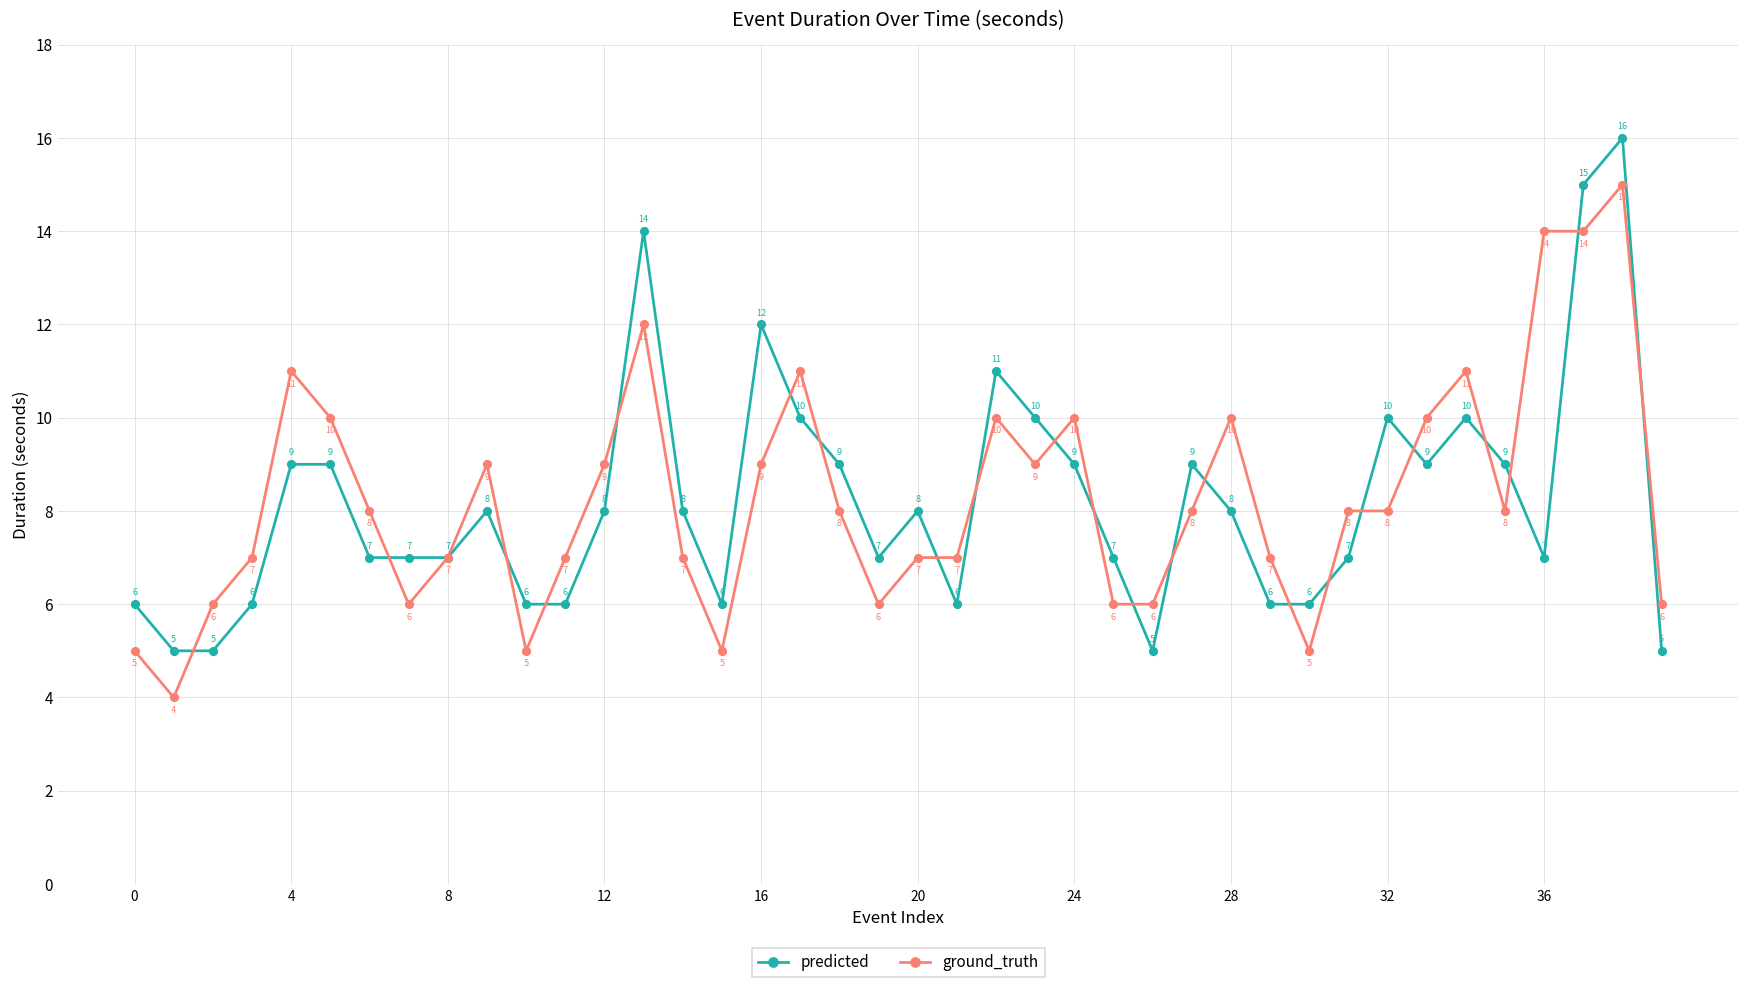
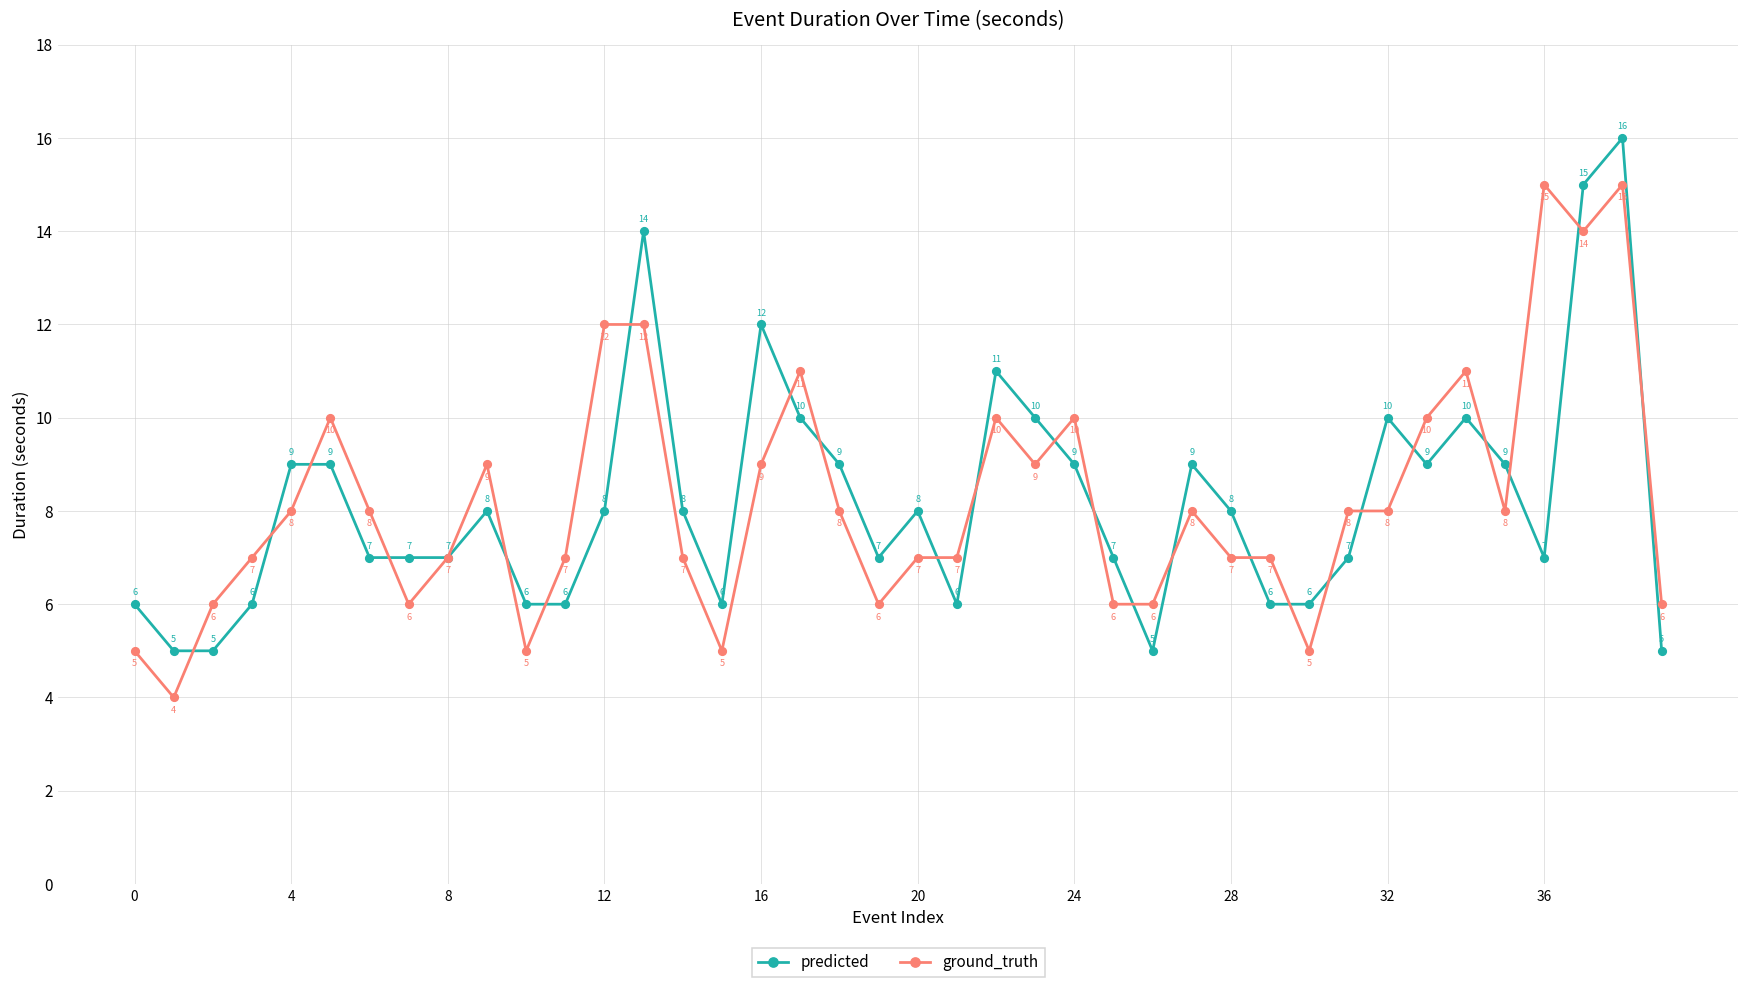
  {
    "predicted": {
      "0": 6,
      "4": 9,
      "12": 8,
      "16": 12,
      "20": 8,
      "24": 9,
      "28": 8,
      "32": 10,
      "36": 7
    },
    "ground_truth": {
      "0": 5,
-     "4": 11,
-     "12": 9,
+     "4": 8,
+     "12": 12,
      "16": 9,
      "20": 7,
      "24": 10,
-     "28": 10,
+     "28": 7,
      "32": 8,
-     "36": 14
+     "36": 15
    }
  }
